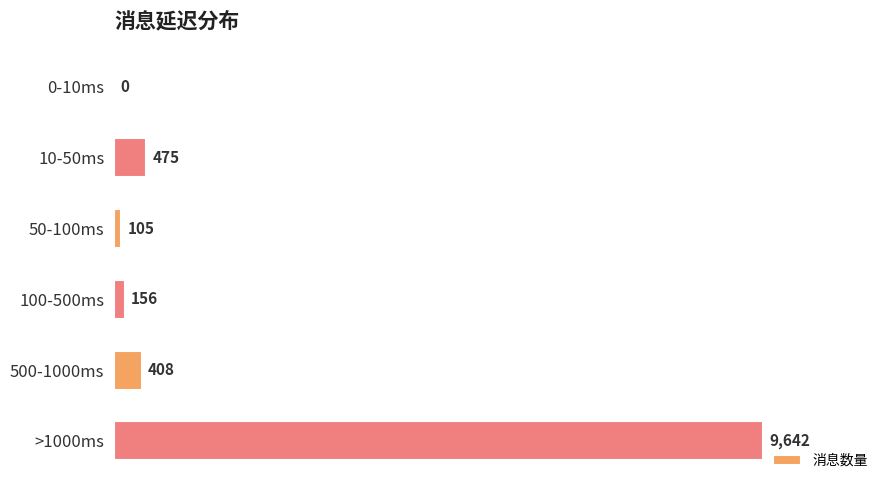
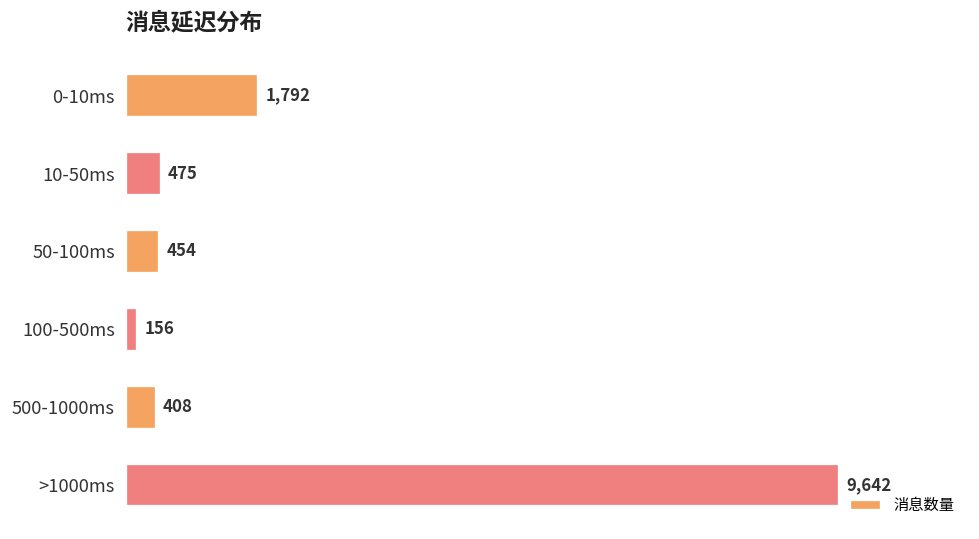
  {
-   "0-10ms": "0",
+   "0-10ms": "1,792",
    "10-50ms": "475",
-   "50-100ms": "105",
+   "50-100ms": "454",
    "100-500ms": "156",
    "500-1000ms": "408",
    ">1000ms": "9,642"
  }
